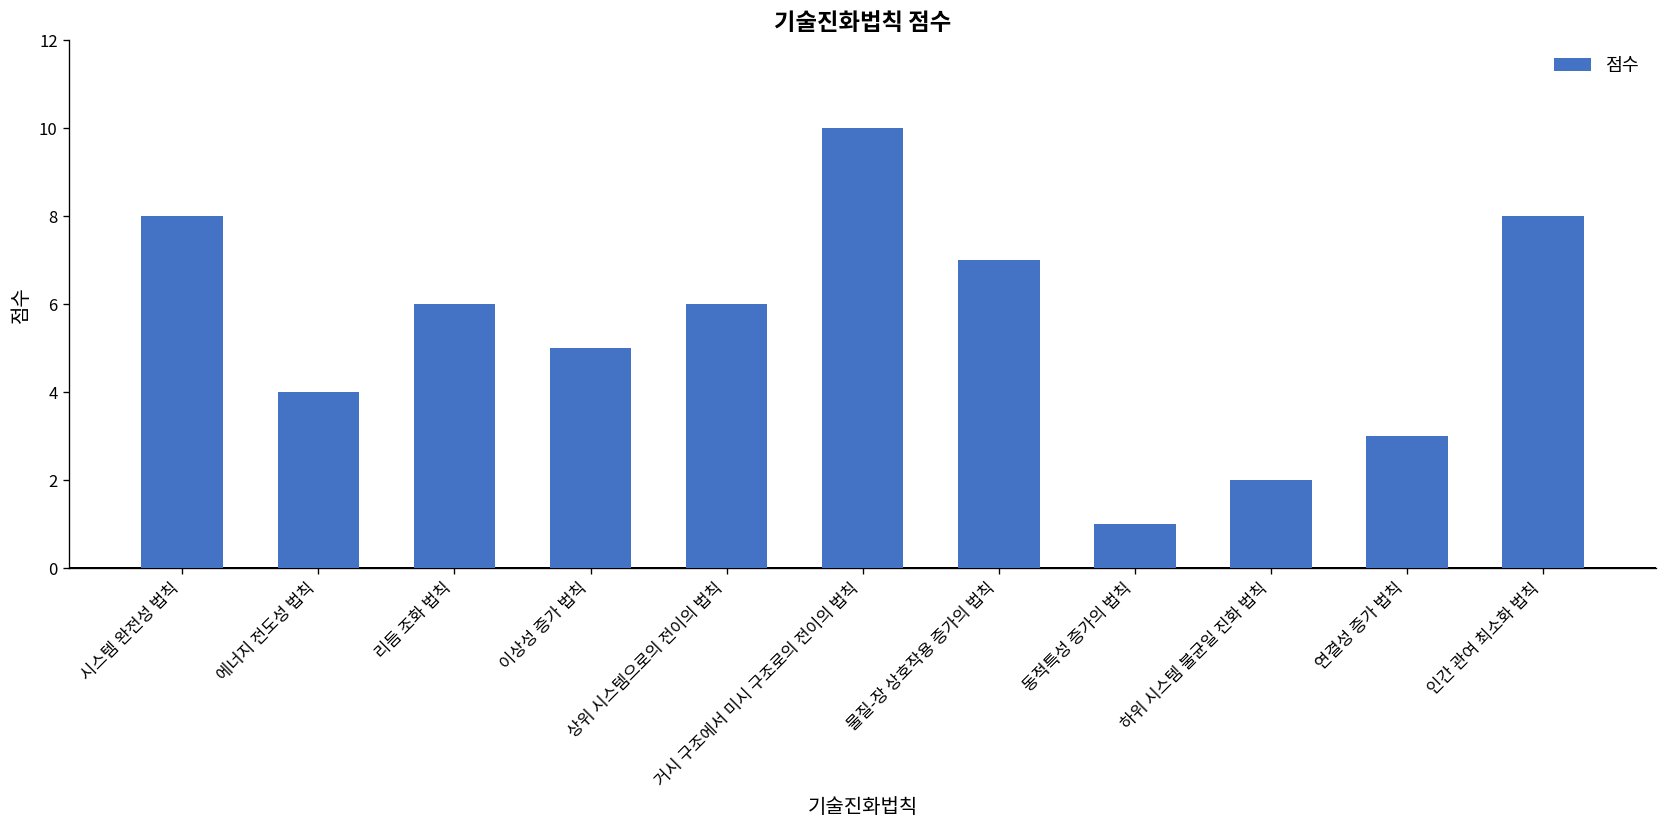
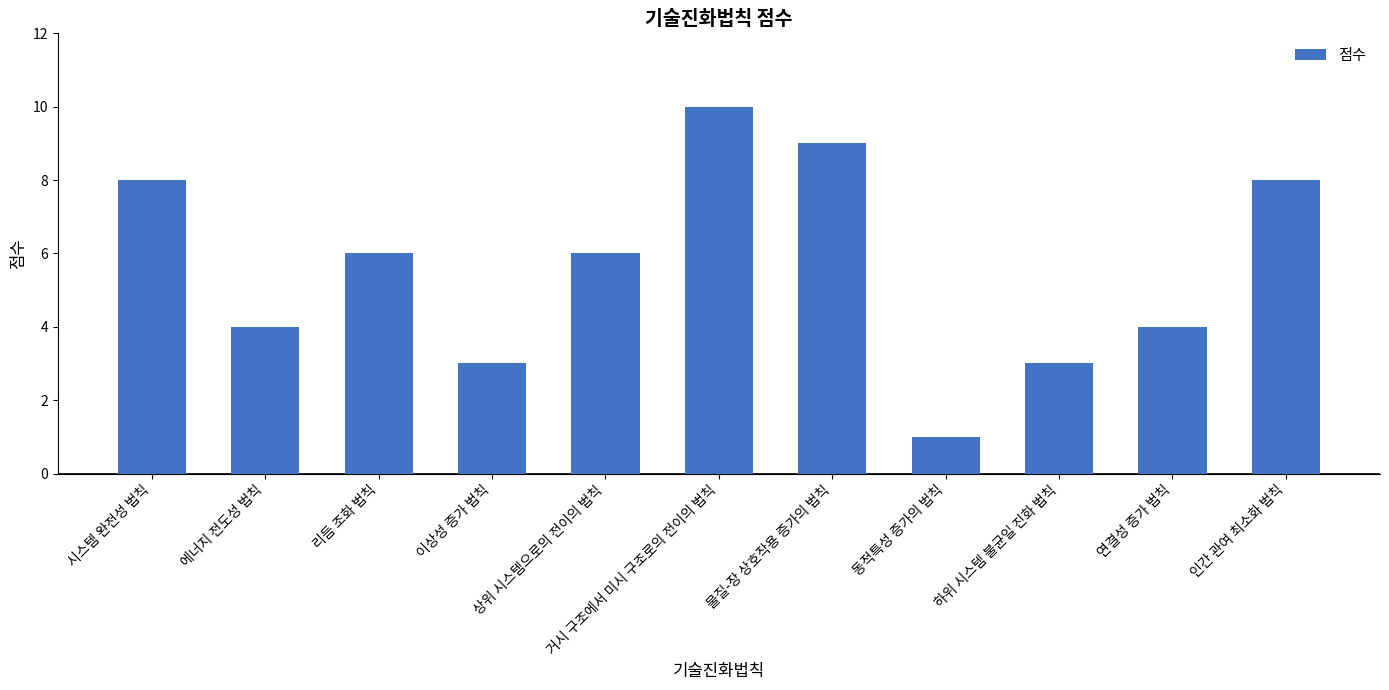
  {
    "시스템 완전성 법칙": 8,
    "에너지 전도성 법칙": 4,
    "리듬 조화 법칙": 6,
-   "이상성 증가 법칙": 5,
+   "이상성 증가 법칙": 3,
    "상위 시스템으로의 전이의 법칙": 6,
    "거시 구조에서 미시 구조로의 전이의 법칙": 10,
-   "물질-장 상호작용 증가의 법칙": 7,
+   "물질-장 상호작용 증가의 법칙": 9,
    "동적특성 증가의 법칙": 1,
-   "하위 시스템 불균일 진화 법칙": 2,
-   "연결성 증가 법칙": 3,
+   "하위 시스템 불균일 진화 법칙": 3,
+   "연결성 증가 법칙": 4,
    "인간 관여 최소화 법칙": 8
  }
